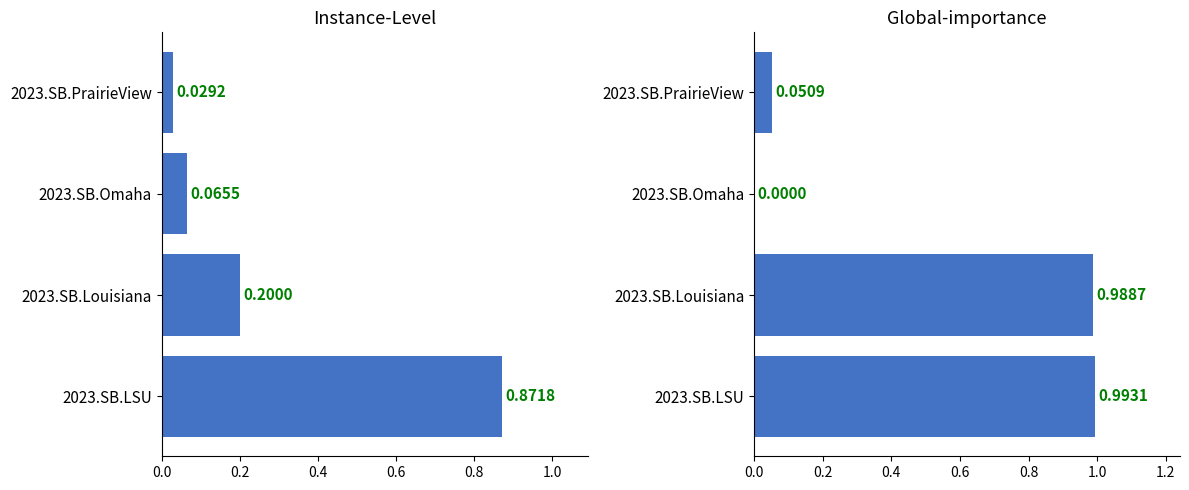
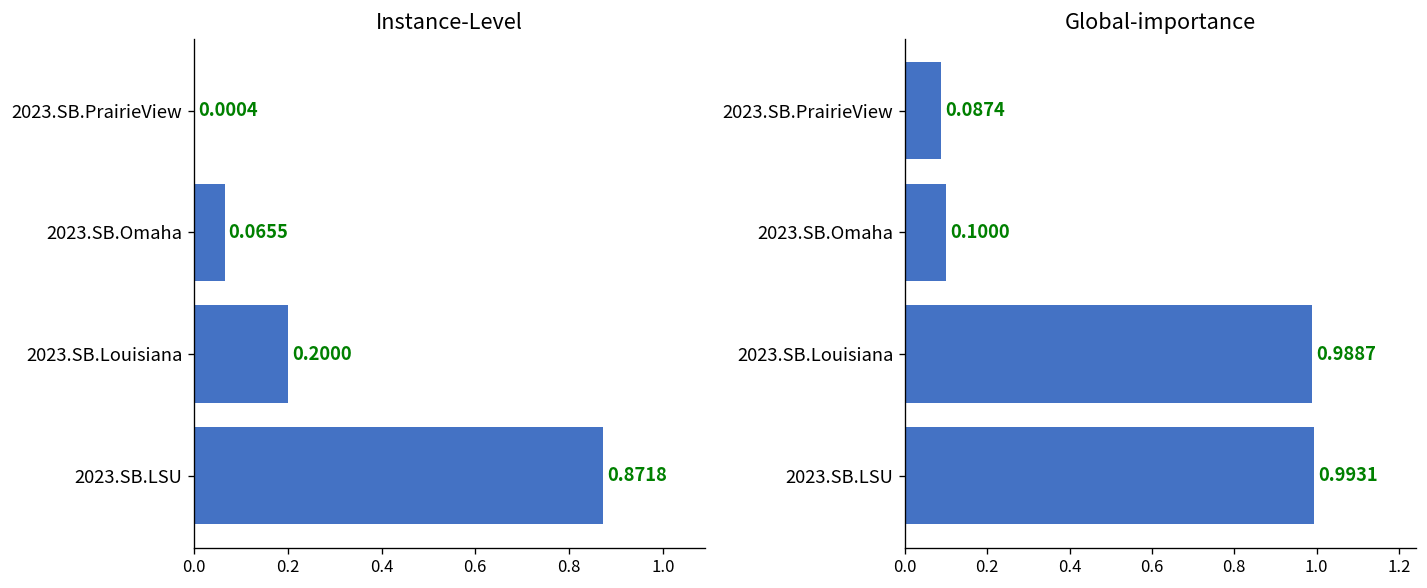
  {
    "Instance-Level": {
-     "2023.SB.PrairieView": 0.0292,
+     "2023.SB.PrairieView": 0.0004,
      "2023.SB.Omaha": 0.0655,
      "2023.SB.Louisiana": 0.2000,
      "2023.SB.LSU": 0.8718
    },
    "Global-importance": {
-     "2023.SB.PrairieView": 0.0509,
-     "2023.SB.Omaha": 0.0000,
+     "2023.SB.PrairieView": 0.0874,
+     "2023.SB.Omaha": 0.1000,
      "2023.SB.Louisiana": 0.9887,
      "2023.SB.LSU": 0.9931
    }
  }
